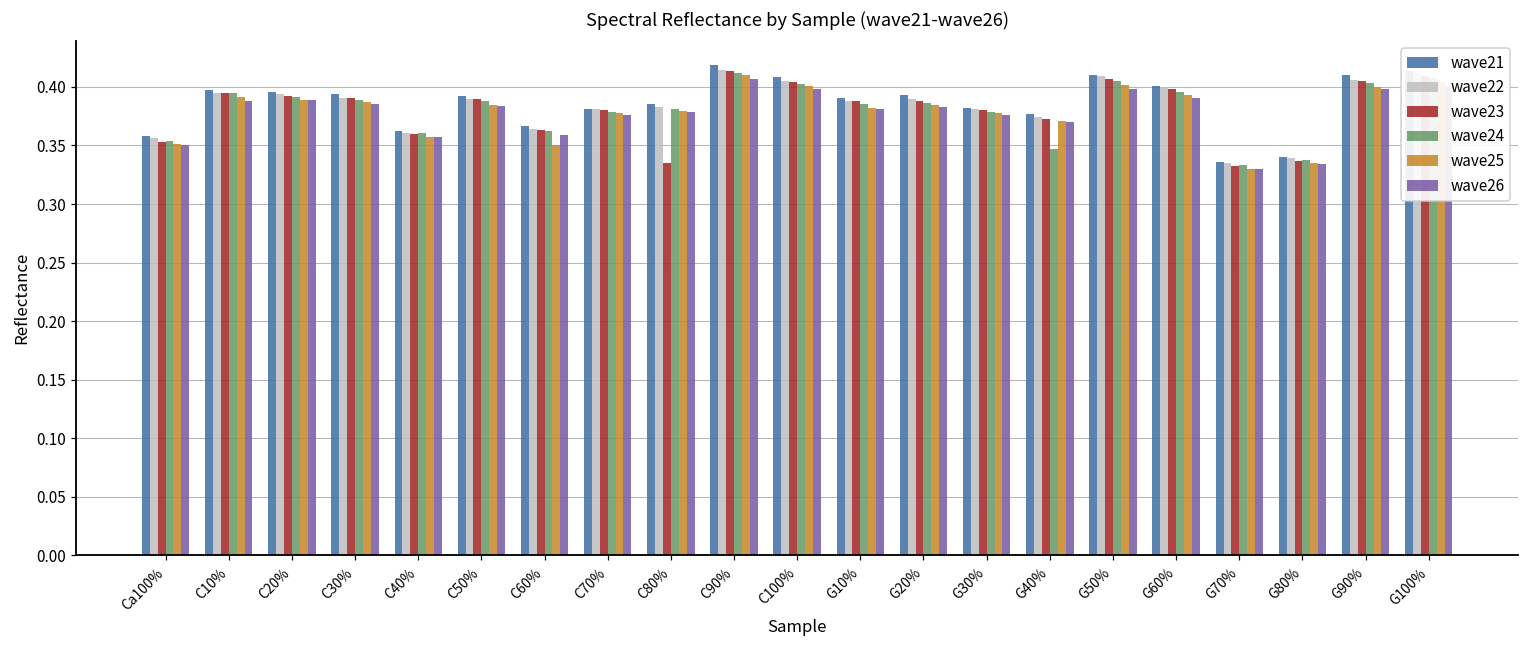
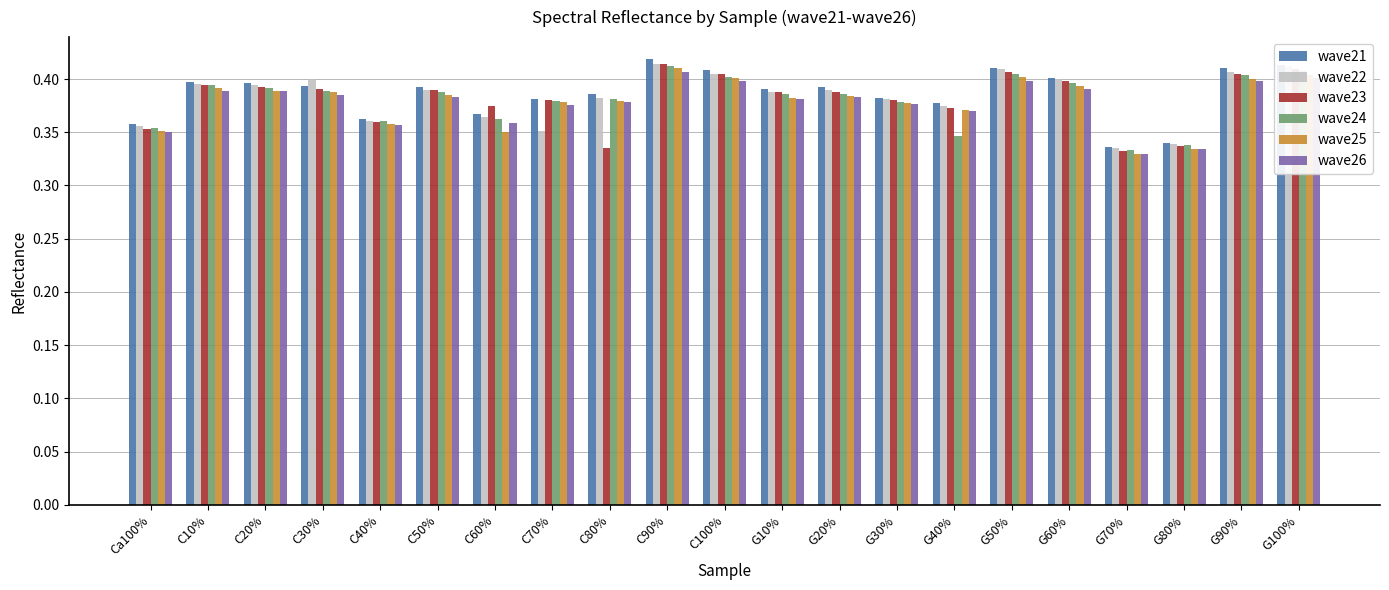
  {
    "wave22": {
      "Ca100%": 0.356,
      "C10%": 0.395,
      "C20%": 0.394,
-     "C30%": 0.391,
+     "C30%": 0.400,
      "C40%": 0.361,
      "C50%": 0.390,
      "C60%": 0.364,
-     "C70%": 0.381,
+     "C70%": 0.351,
      "C80%": 0.383,
      "C90%": 0.414,
      "C100%": 0.405,
      "G10%": 0.388,
      "G20%": 0.390,
      "G30%": 0.381,
      "G40%": 0.374,
      "G50%": 0.409,
      "G60%": 0.400,
      "G70%": 0.335,
      "G80%": 0.339,
      "G90%": 0.406
    },
    "wave23": {
      "Ca100%": 0.353,
      "C10%": 0.395,
      "C20%": 0.393,
      "C30%": 0.390,
      "C40%": 0.360,
      "C50%": 0.390,
-     "C60%": 0.363,
+     "C60%": 0.374,
      "C70%": 0.380,
      "C80%": 0.335,
      "C90%": 0.414,
      "C100%": 0.404,
      "G10%": 0.388,
      "G20%": 0.388,
      "G30%": 0.380,
      "G40%": 0.373,
      "G50%": 0.406,
      "G60%": 0.398,
      "G70%": 0.333,
      "G80%": 0.337,
      "G90%": 0.405
    },
    "wave24": {
      "Ca100%": 0.354,
      "C10%": 0.395,
      "C20%": 0.391,
      "C30%": 0.389,
      "C40%": 0.360,
      "C50%": 0.388,
      "C60%": 0.362,
      "C70%": 0.379,
      "C80%": 0.381,
      "C90%": 0.412,
      "C100%": 0.402,
      "G10%": 0.386,
      "G20%": 0.386,
      "G30%": 0.378,
      "G40%": 0.347,
      "G50%": 0.405,
      "G60%": 0.396,
      "G70%": 0.333,
      "G80%": 0.338,
      "G90%": 0.404
    },
    "wave25": {
      "Ca100%": 0.352,
      "C10%": 0.392,
      "C20%": 0.389,
      "C30%": 0.387,
      "C40%": 0.357,
      "C50%": 0.385,
      "C60%": 0.350,
      "C70%": 0.378,
      "C80%": 0.379,
      "C90%": 0.410,
      "C100%": 0.401,
      "G10%": 0.382,
      "G20%": 0.384,
      "G30%": 0.377,
      "G40%": 0.370,
      "G50%": 0.402,
      "G60%": 0.393,
      "G70%": 0.330,
      "G80%": 0.335,
      "G90%": 0.400
    }
  }
